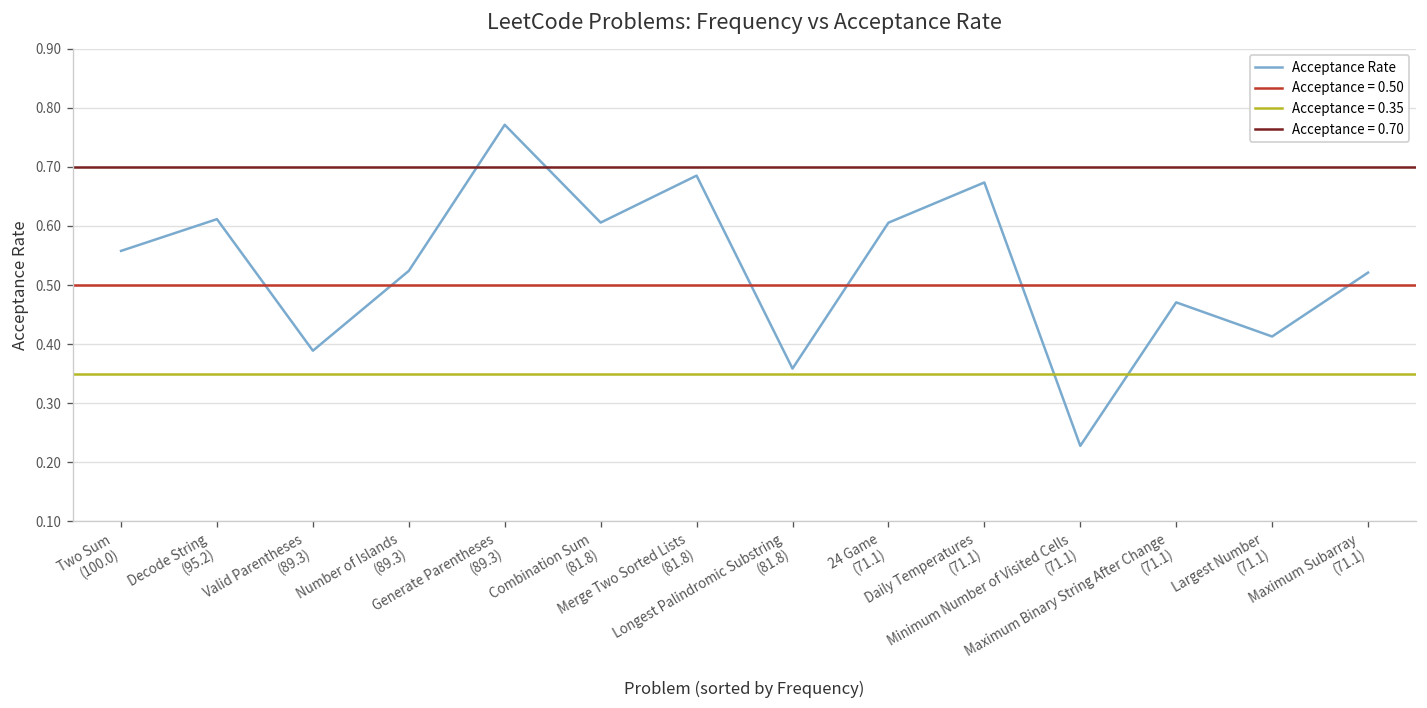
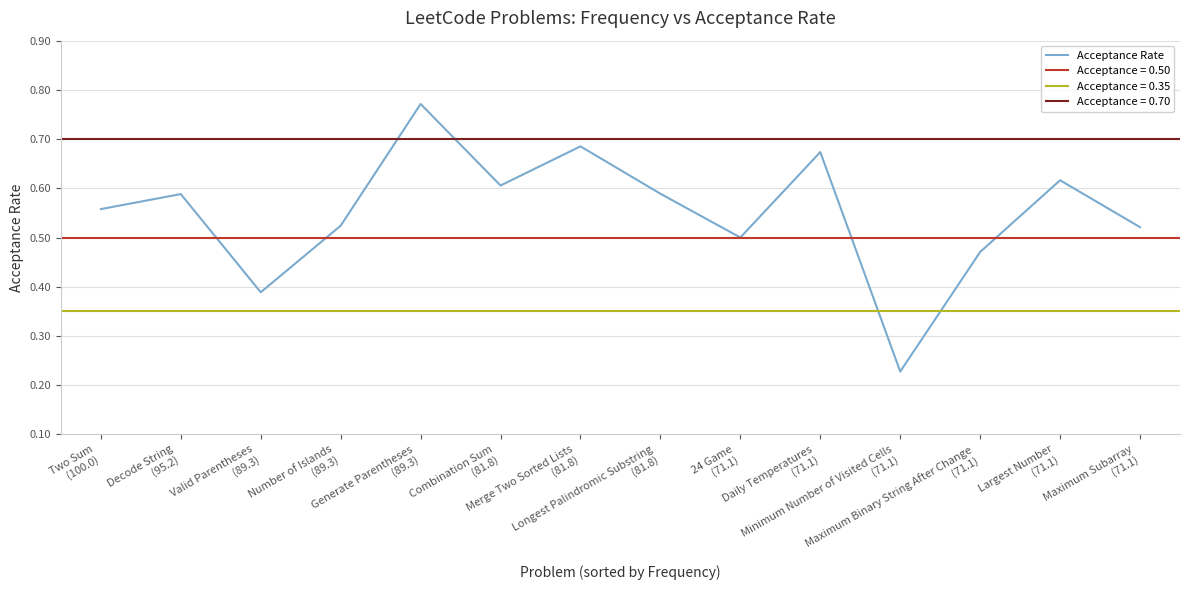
  {
    "Two Sum (100.0)": 0.56,
-   "Decode String (95.2)": 0.61,
+   "Decode String (95.2)": 0.59,
    "Valid Parentheses (89.3)": 0.39,
    "Number of Islands (89.3)": 0.52,
    "Generate Parentheses (89.3)": 0.77,
    "Combination Sum (81.8)": 0.61,
    "Merge Two Sorted Lists (81.8)": 0.69,
-   "Longest Palindromic Substring (81.8)": 0.36,
-   "24 Game (71.1)": 0.61,
+   "Longest Palindromic Substring (81.8)": 0.59,
+   "24 Game (71.1)": 0.50,
    "Daily Temperatures (71.1)": 0.67,
    "Minimum Number of Visited Cells (71.1)": 0.23,
    "Maximum Binary String After Change (71.1)": 0.47,
-   "Largest Number (71.1)": 0.41,
+   "Largest Number (71.1)": 0.62,
    "Maximum Subarray (71.1)": 0.52
  }
